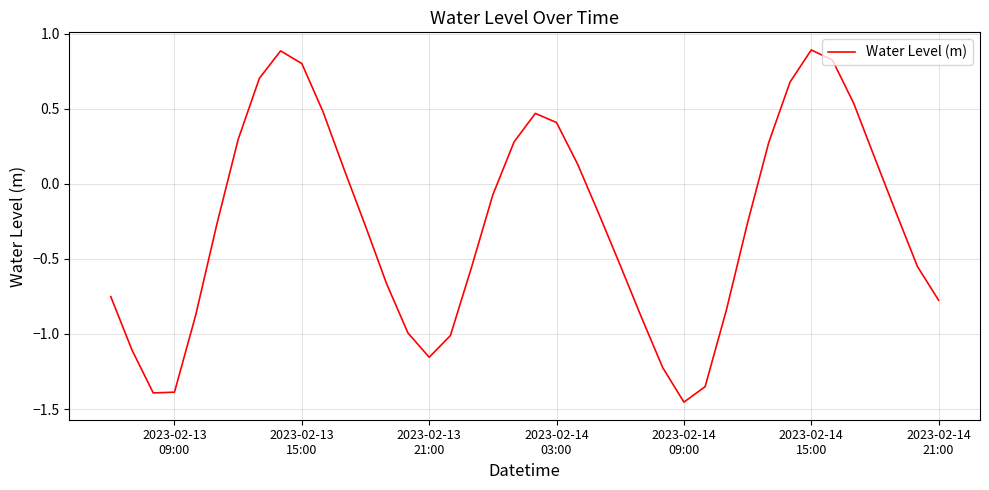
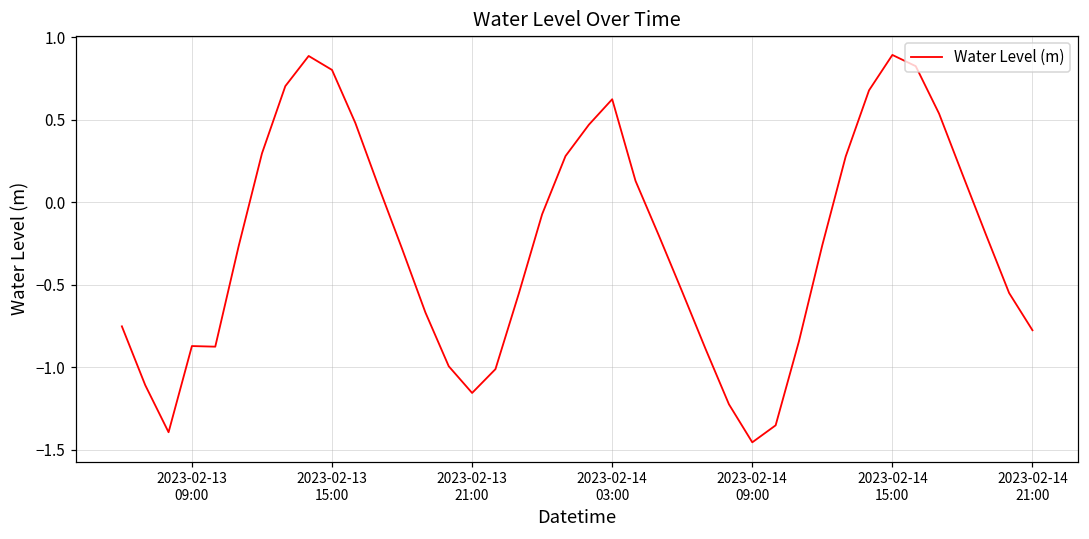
  {
-   "2023-02-13 09:00": -1.39,
+   "2023-02-13 09:00": -0.87,
    "2023-02-13 15:00": 0.80,
    "2023-02-13 21:00": -1.15,
-   "2023-02-14 03:00": 0.41,
+   "2023-02-14 03:00": 0.62,
    "2023-02-14 09:00": -1.45,
    "2023-02-14 15:00": 0.89,
    "2023-02-14 21:00": -0.78
  }
